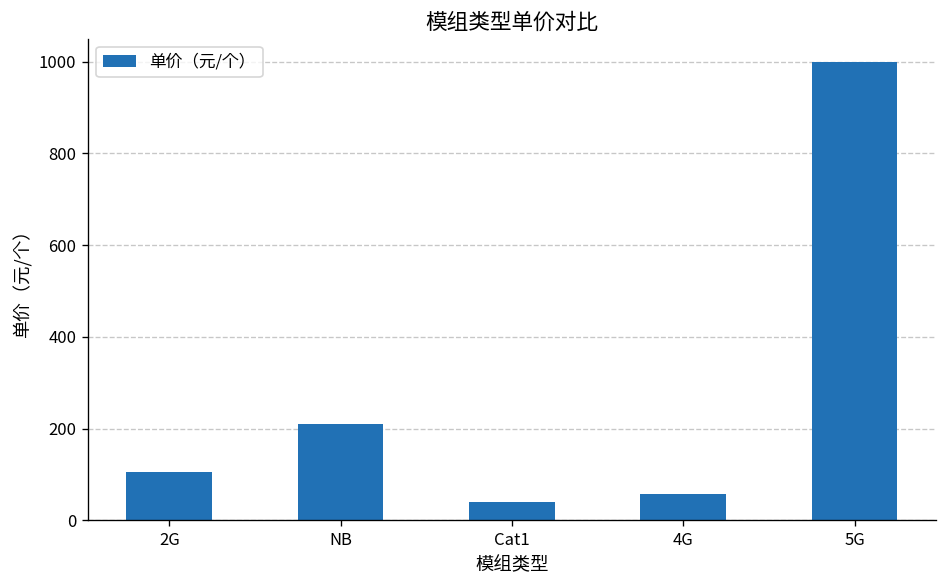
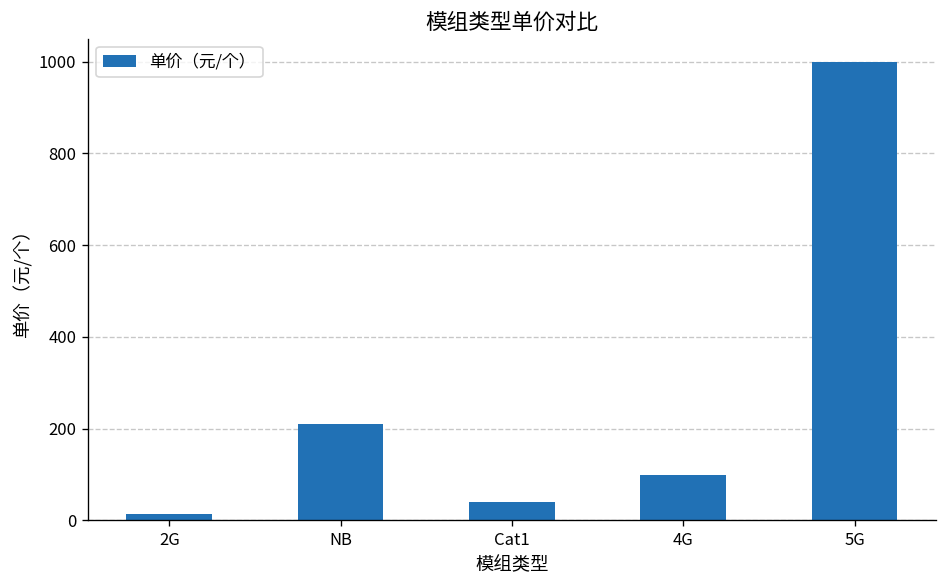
  {
-   "2G": 110,
+   "2G": 20,
    "NB": 210,
    "Cat1": 40,
-   "4G": 60,
+   "4G": 100,
    "5G": 1000
  }
